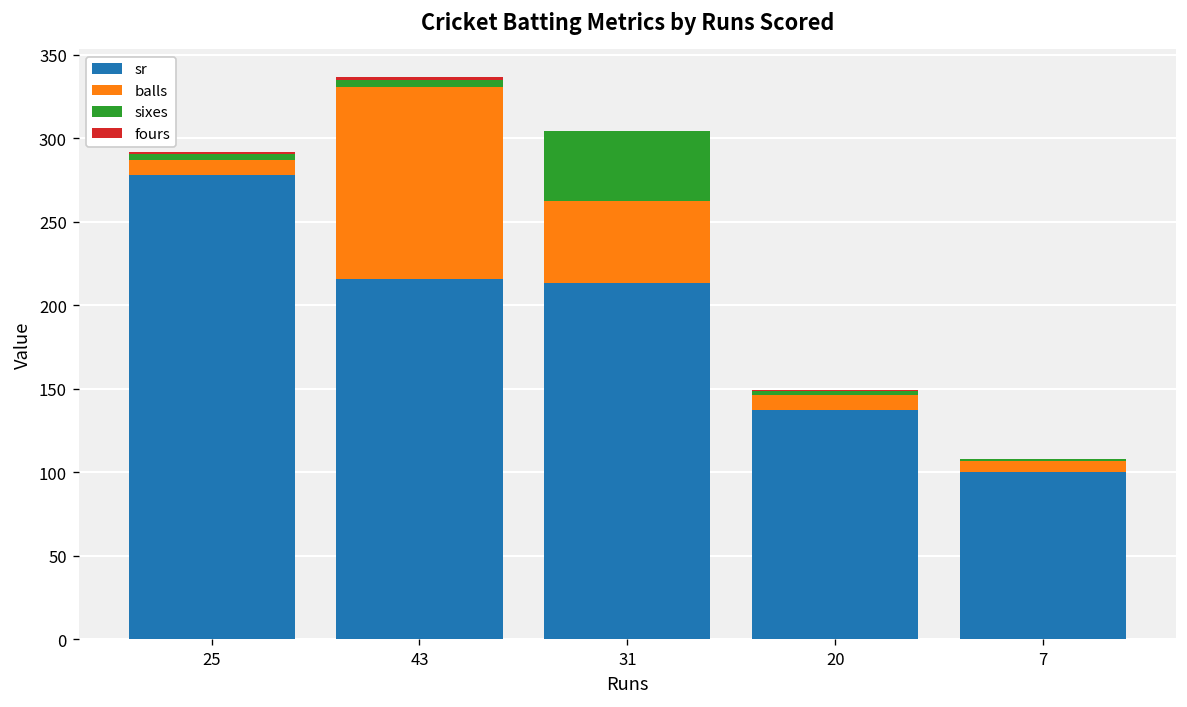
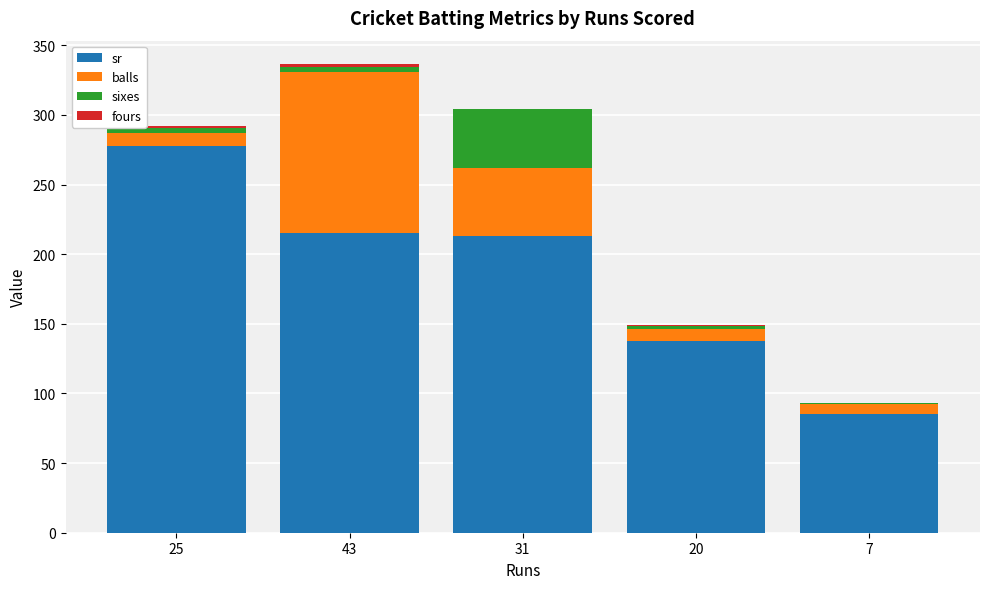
  {
    "sr": {
      "25": 278,
      "43": 216,
      "31": 213,
      "20": 137,
-     "7": 100
+     "7": 85
    },
    "balls": {
      "25": 9,
      "43": 115,
      "31": 49,
      "20": 9,
      "7": 7
    },
    "sixes": {
      "25": 4,
      "43": 4,
      "31": 42,
      "20": 2
    },
    "fours": {
      "43": 2,
      "31": 0,
      "7": 0
    }
  }
